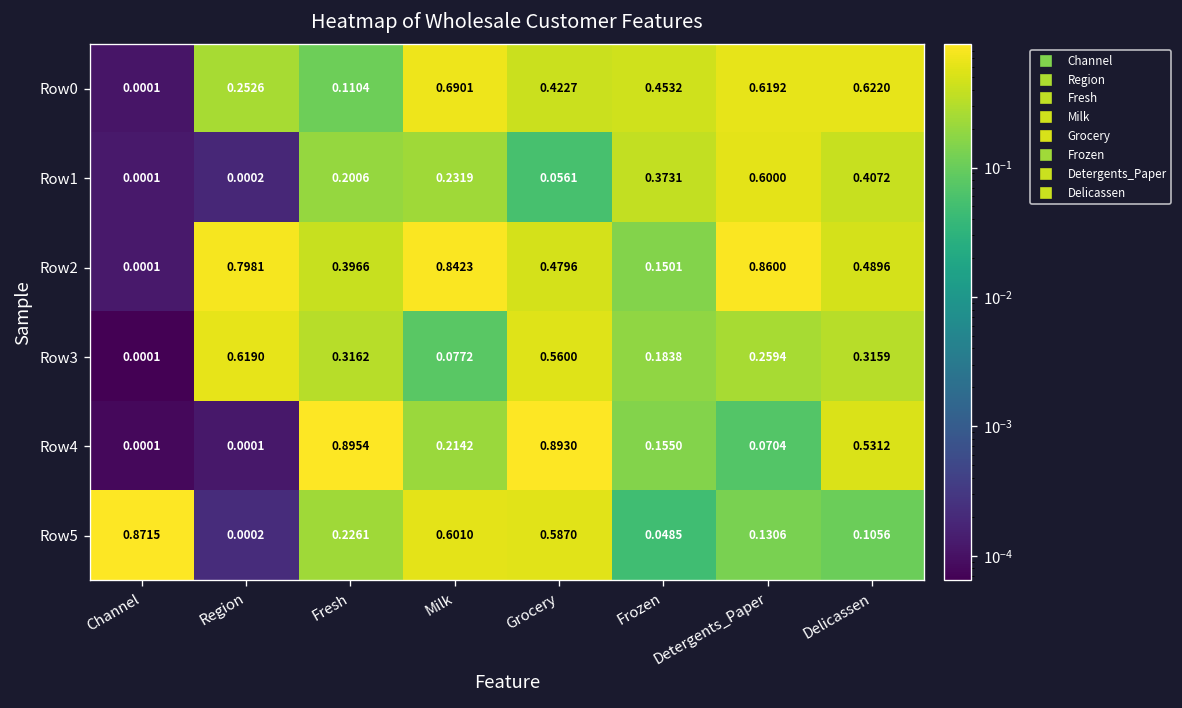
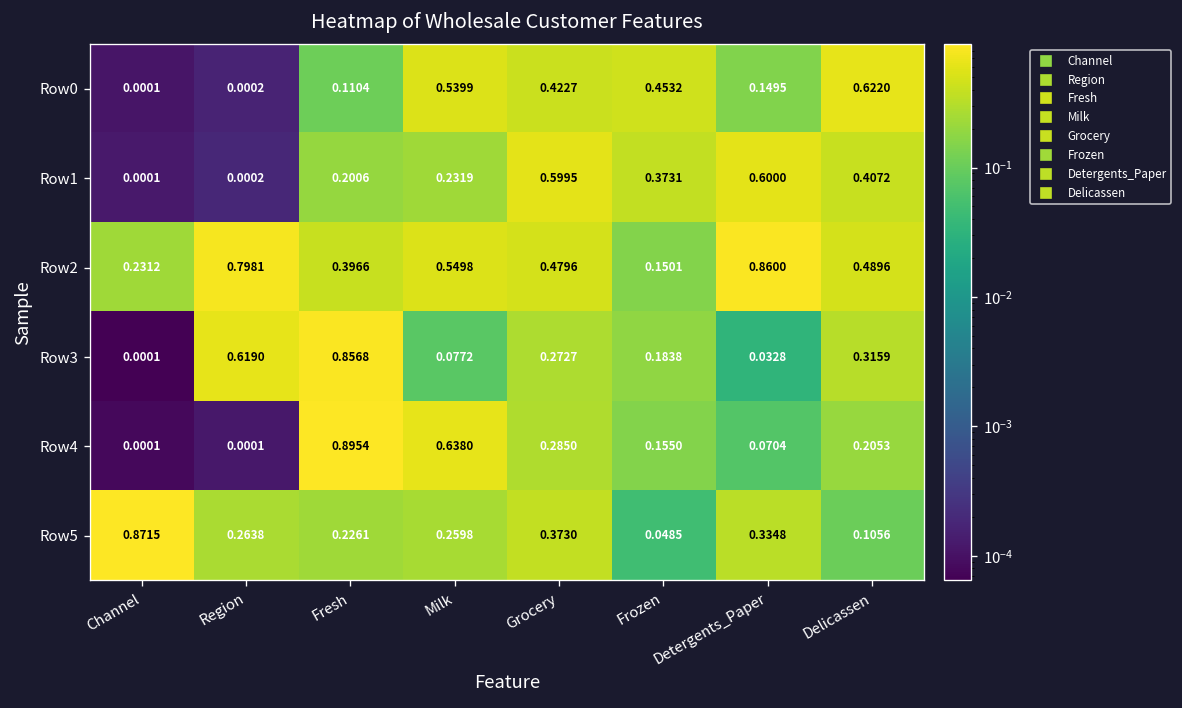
  {
    "Row0": {
      "Channel": 0.0001,
-     "Region": 0.2526,
+     "Region": 0.0002,
      "Fresh": 0.1104,
-     "Milk": 0.6901,
+     "Milk": 0.5399,
      "Grocery": 0.4227,
      "Frozen": 0.4532,
-     "Detergents_Paper": 0.6192,
+     "Detergents_Paper": 0.1495,
      "Delicassen": 0.6220
    },
    "Row1": {
      "Channel": 0.0001,
      "Region": 0.0002,
      "Fresh": 0.2006,
      "Milk": 0.2319,
-     "Grocery": 0.0561,
+     "Grocery": 0.5995,
      "Frozen": 0.3731,
      "Detergents_Paper": 0.6000,
      "Delicassen": 0.4072
    },
    "Row2": {
-     "Channel": 0.0001,
+     "Channel": 0.2312,
      "Region": 0.7981,
      "Fresh": 0.3966,
-     "Milk": 0.8423,
+     "Milk": 0.5498,
      "Grocery": 0.4796,
      "Frozen": 0.1501,
      "Detergents_Paper": 0.8600,
      "Delicassen": 0.4896
    },
    "Row3": {
      "Channel": 0.0001,
      "Region": 0.6190,
-     "Fresh": 0.3162,
+     "Fresh": 0.8568,
      "Milk": 0.0772,
-     "Grocery": 0.5600,
+     "Grocery": 0.2727,
      "Frozen": 0.1838,
-     "Detergents_Paper": 0.2594,
+     "Detergents_Paper": 0.0328,
      "Delicassen": 0.3159
    },
    "Row4": {
      "Channel": 0.0001,
      "Region": 0.0001,
      "Fresh": 0.8954,
-     "Milk": 0.2142,
-     "Grocery": 0.8930,
+     "Milk": 0.6380,
+     "Grocery": 0.2850,
      "Frozen": 0.1550,
      "Detergents_Paper": 0.0704,
-     "Delicassen": 0.5312
+     "Delicassen": 0.2053
    },
    "Row5": {
      "Channel": 0.8715,
-     "Region": 0.0002,
+     "Region": 0.2638,
      "Fresh": 0.2261,
-     "Milk": 0.6010,
-     "Grocery": 0.5870,
+     "Milk": 0.2598,
+     "Grocery": 0.3730,
      "Frozen": 0.0485,
-     "Detergents_Paper": 0.1306,
+     "Detergents_Paper": 0.3348,
      "Delicassen": 0.1056
    }
  }
